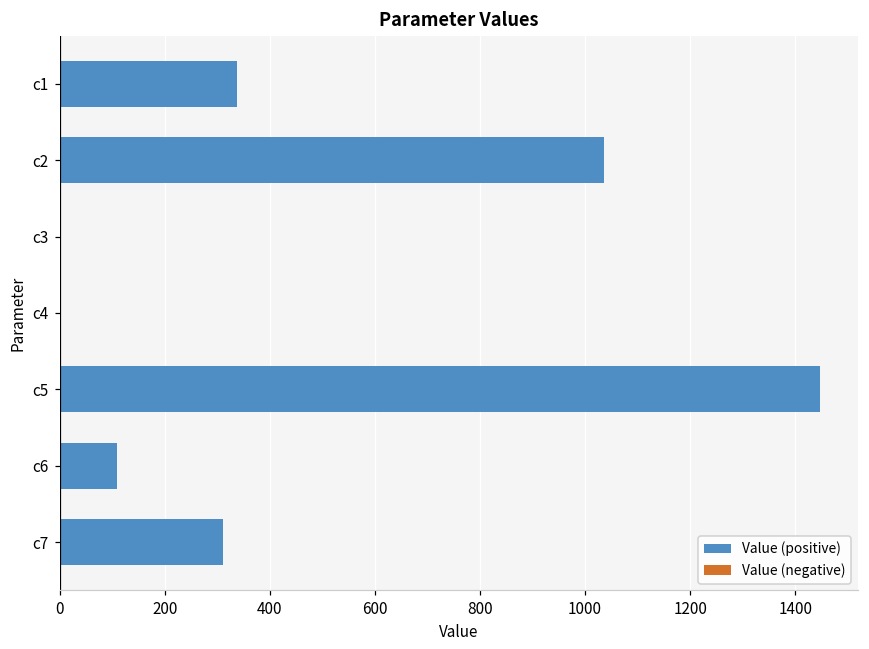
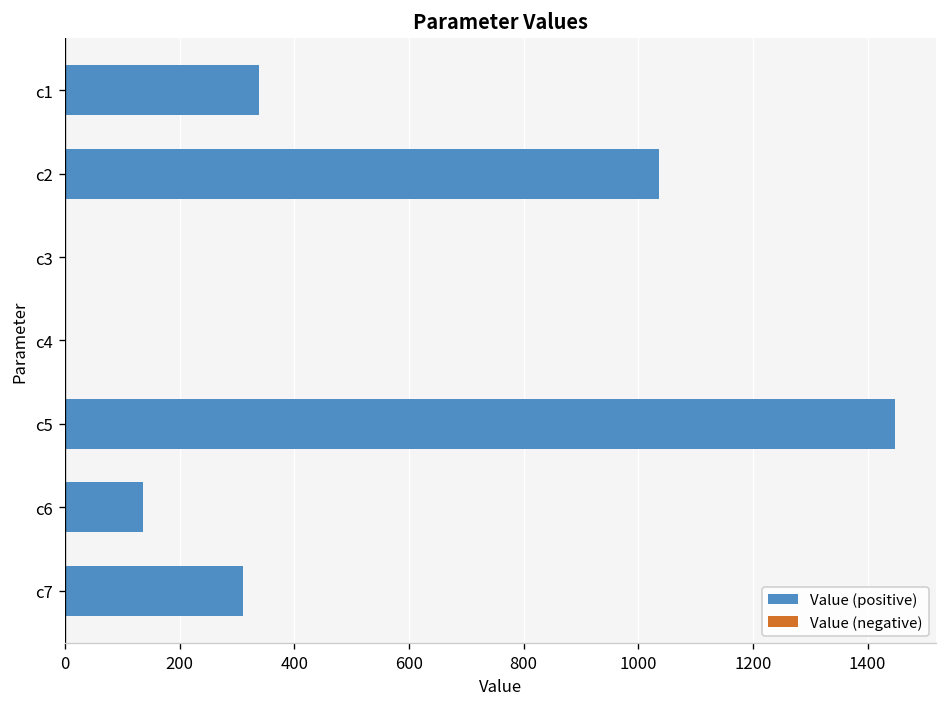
  {
    "Value (positive)": {
      "c1": 340,
      "c2": 1040,
      "c5": 1450,
-     "c6": 110,
+     "c6": 140,
      "c7": 310
    },
    "Value (negative)": {
      "c1": 0,
      "c2": 0,
      "c3": 0,
      "c4": 0,
      "c5": 0,
      "c6": 0,
      "c7": 0
    }
  }
